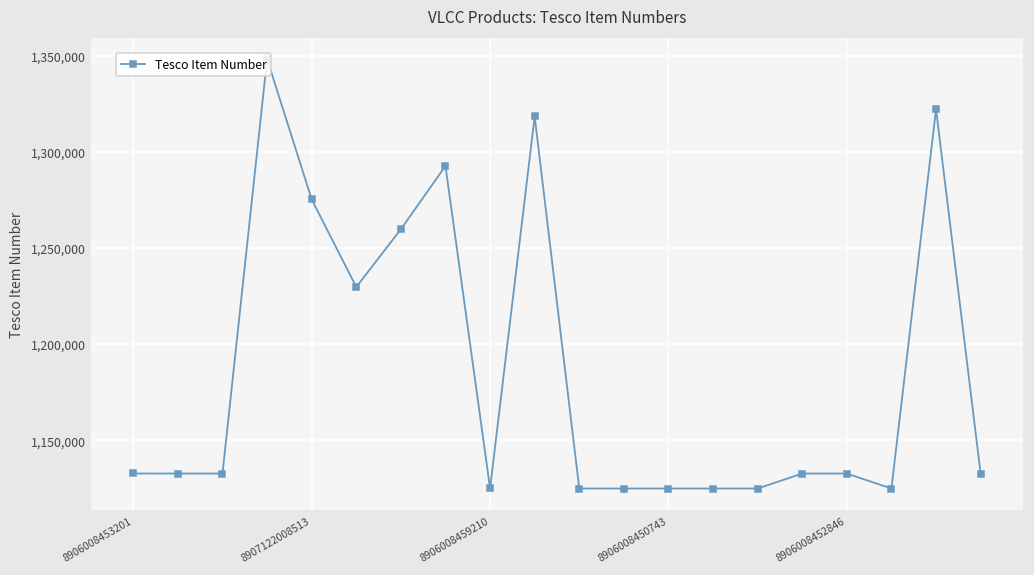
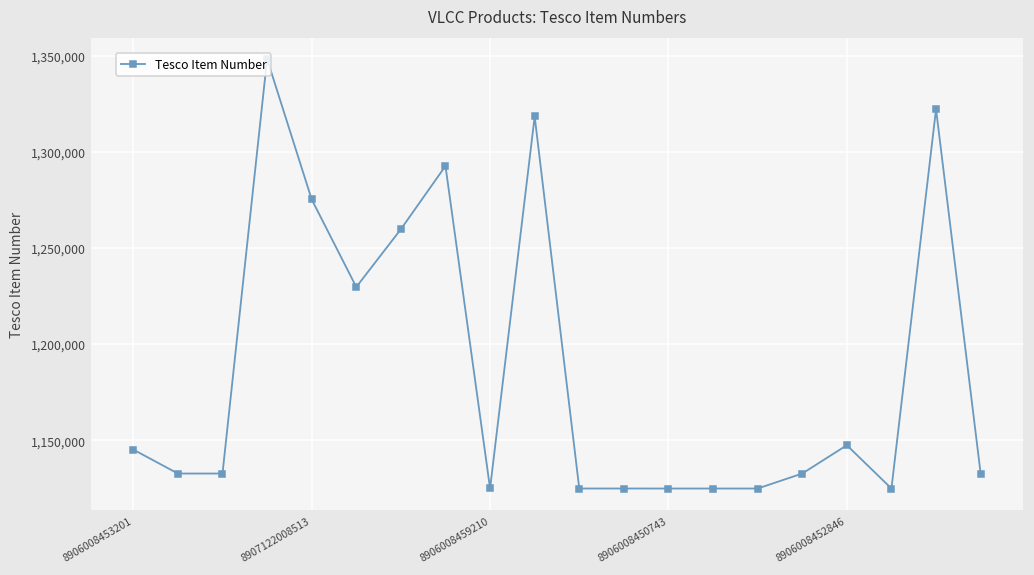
  {
-   "8906008453201": "1,133,000",
+   "8906008453201": "1,145,000",
    "8907122008513": "1,275,000",
    "8906008459210": "1,125,000",
    "8906008450743": "1,125,000",
-   "8906008452846": "1,133,000"
+   "8906008452846": "1,147,000"
  }
